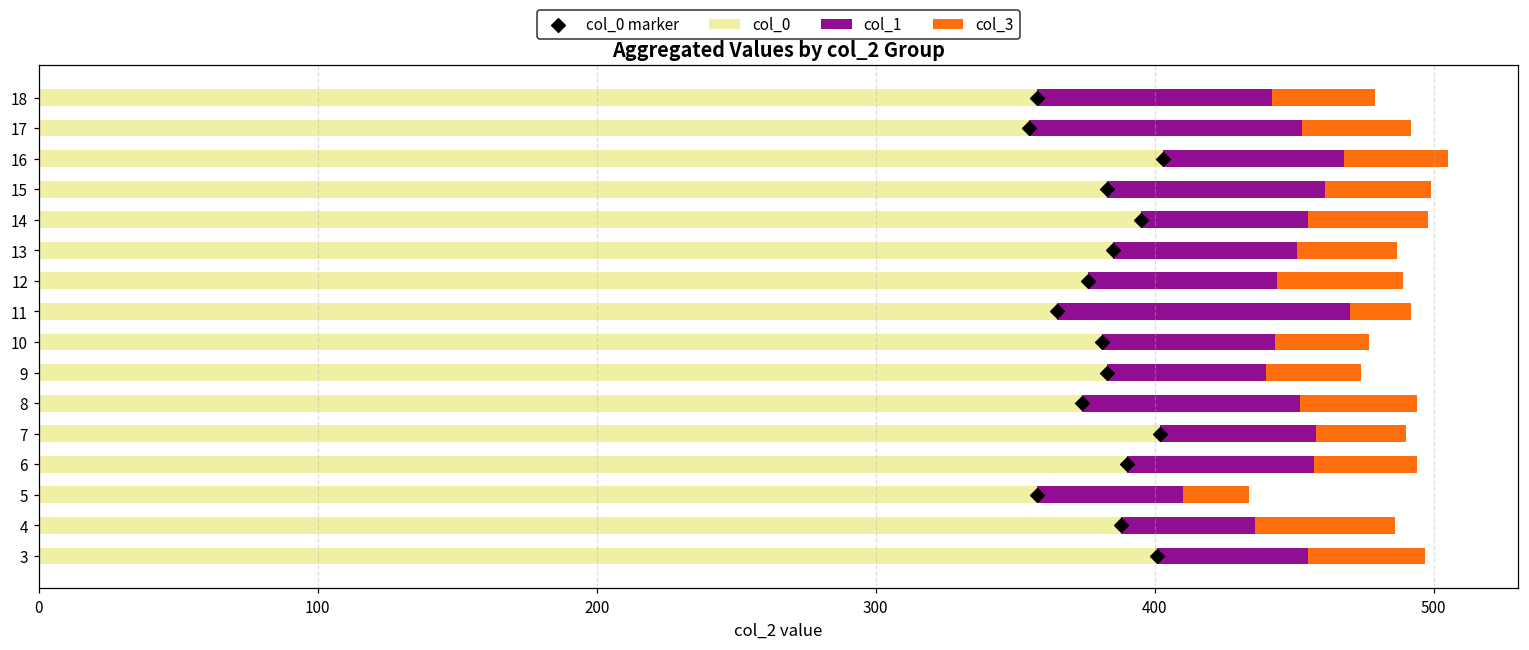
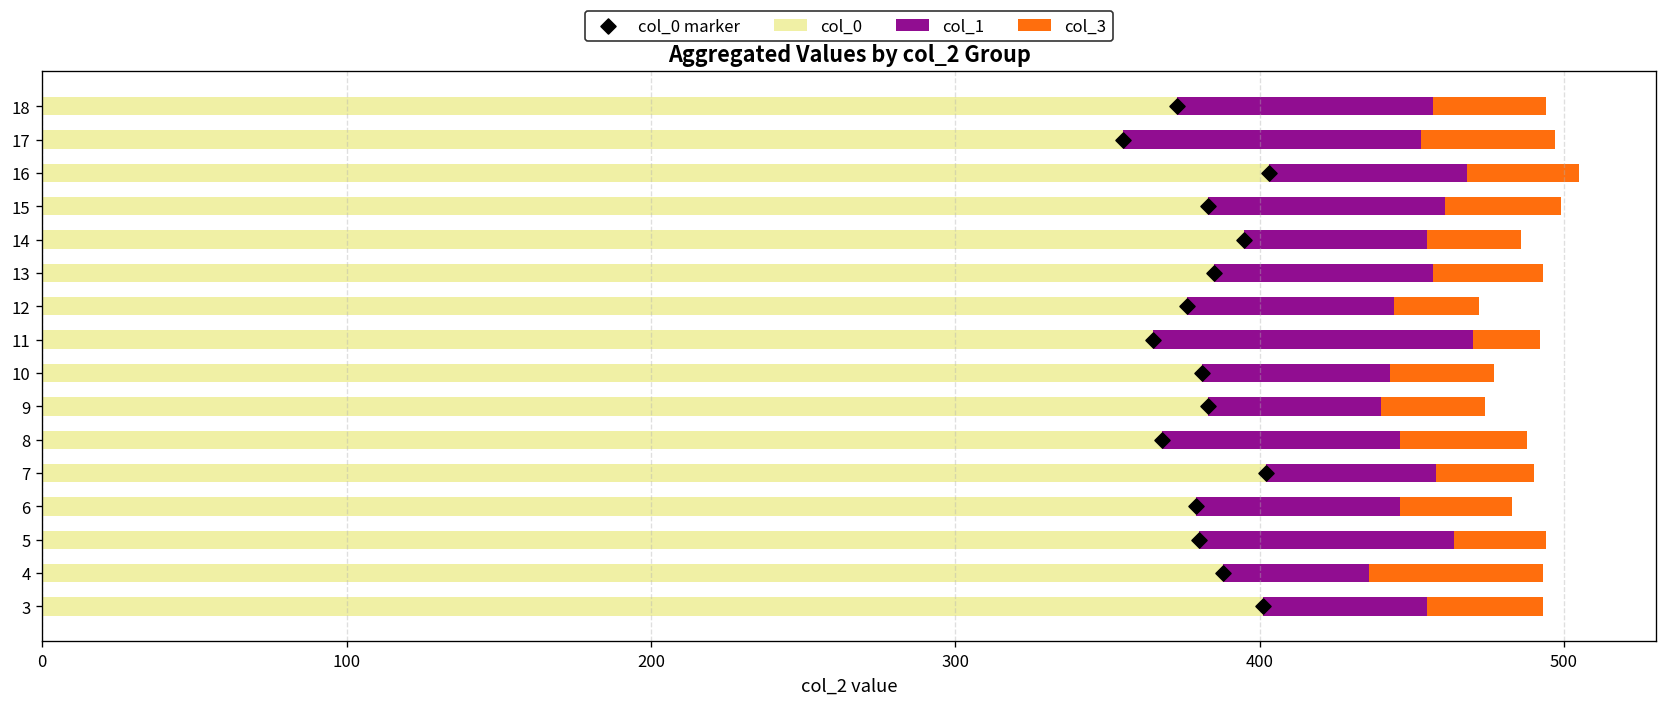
  {
    "col_0": {
-     "18": 358,
+     "18": 373,
      "17": 355,
      "16": 403,
      "15": 383,
      "14": 395,
      "13": 385,
      "12": 376,
      "11": 365,
      "10": 381,
      "9": 383,
-     "8": 374,
+     "8": 368,
      "7": 402,
-     "6": 390,
-     "5": 358,
+     "6": 379,
+     "5": 380,
      "4": 388,
      "3": 401
    },
    "col_1": {
      "18": 84,
      "17": 98,
      "16": 65,
      "15": 78,
      "14": 60,
-     "13": 66,
+     "13": 72,
      "12": 68,
      "11": 105,
      "10": 62,
      "9": 57,
      "8": 78,
      "7": 56,
      "6": 67,
-     "5": 52,
+     "5": 84,
      "4": 48,
      "3": 54
    },
    "col_3": {
      "18": 37,
-     "17": 39,
+     "17": 44,
      "16": 37,
      "15": 38,
-     "14": 43,
+     "14": 31,
      "13": 36,
-     "12": 45,
+     "12": 28,
      "11": 22,
      "10": 34,
      "9": 34,
      "8": 42,
      "7": 32,
      "6": 37,
-     "5": 24,
-     "4": 50,
-     "3": 42
+     "5": 30,
+     "4": 57,
+     "3": 38
    }
  }
